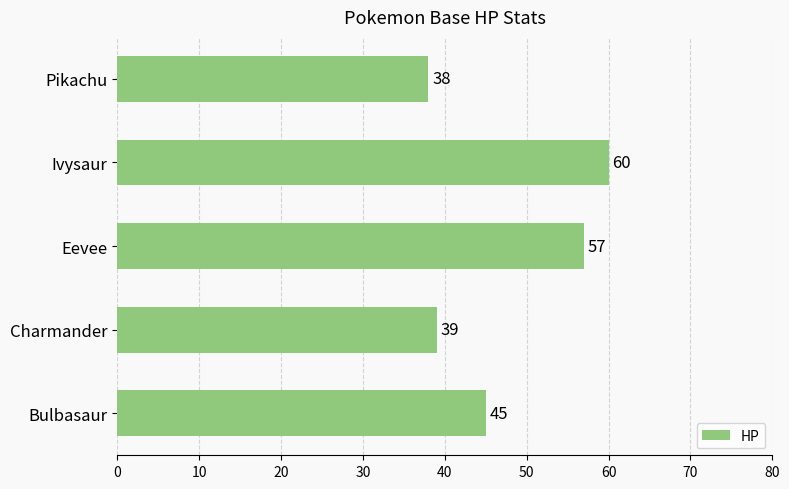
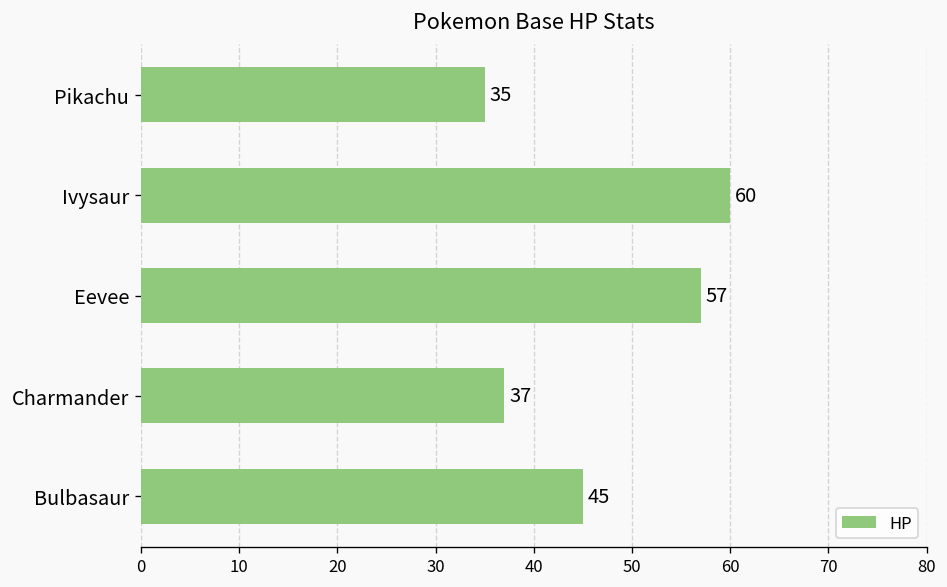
  {
-   "Pikachu": 38,
+   "Pikachu": 35,
    "Ivysaur": 60,
    "Eevee": 57,
-   "Charmander": 39,
+   "Charmander": 37,
    "Bulbasaur": 45
  }
